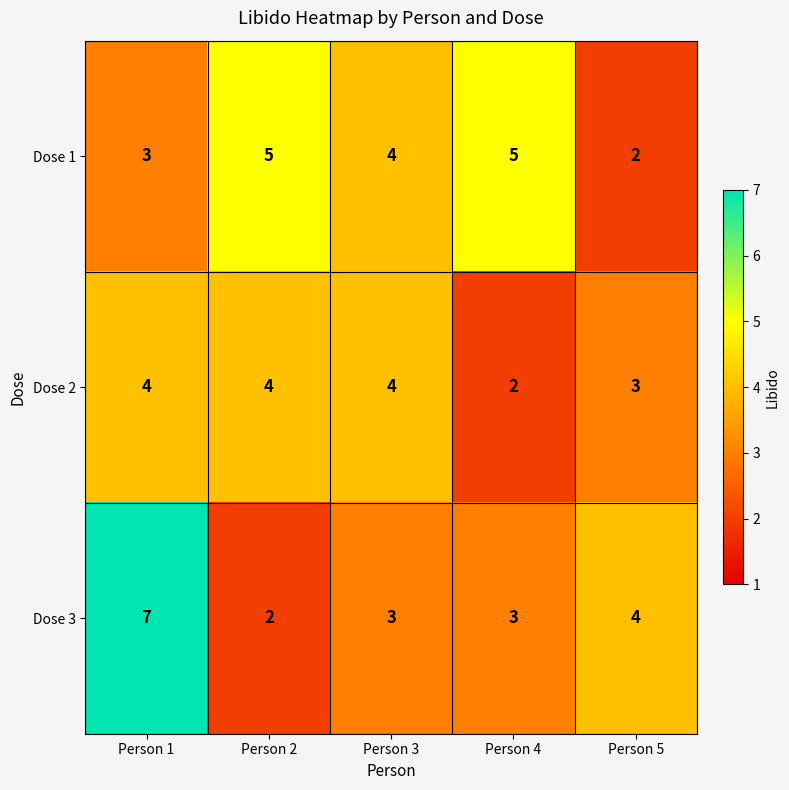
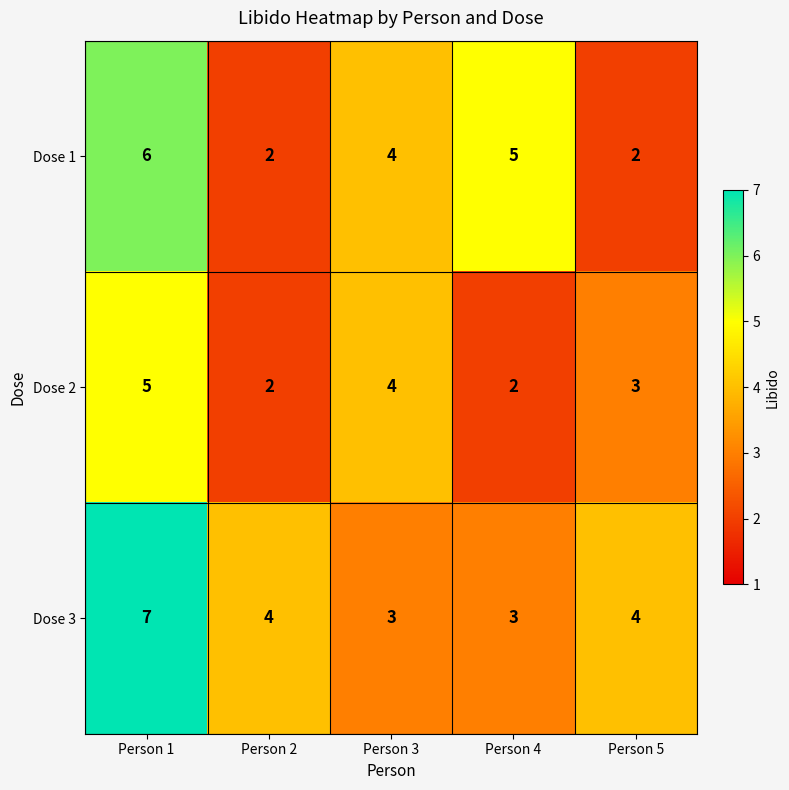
  {
    "Dose 1": {
-     "Person 1": 3,
-     "Person 2": 5,
+     "Person 1": 6,
+     "Person 2": 2,
      "Person 3": 4,
      "Person 4": 5,
      "Person 5": 2
    },
    "Dose 2": {
-     "Person 1": 4,
-     "Person 2": 4,
+     "Person 1": 5,
+     "Person 2": 2,
      "Person 3": 4,
      "Person 4": 2,
      "Person 5": 3
    },
    "Dose 3": {
      "Person 1": 7,
-     "Person 2": 2,
+     "Person 2": 4,
      "Person 3": 3,
      "Person 4": 3,
      "Person 5": 4
    }
  }
